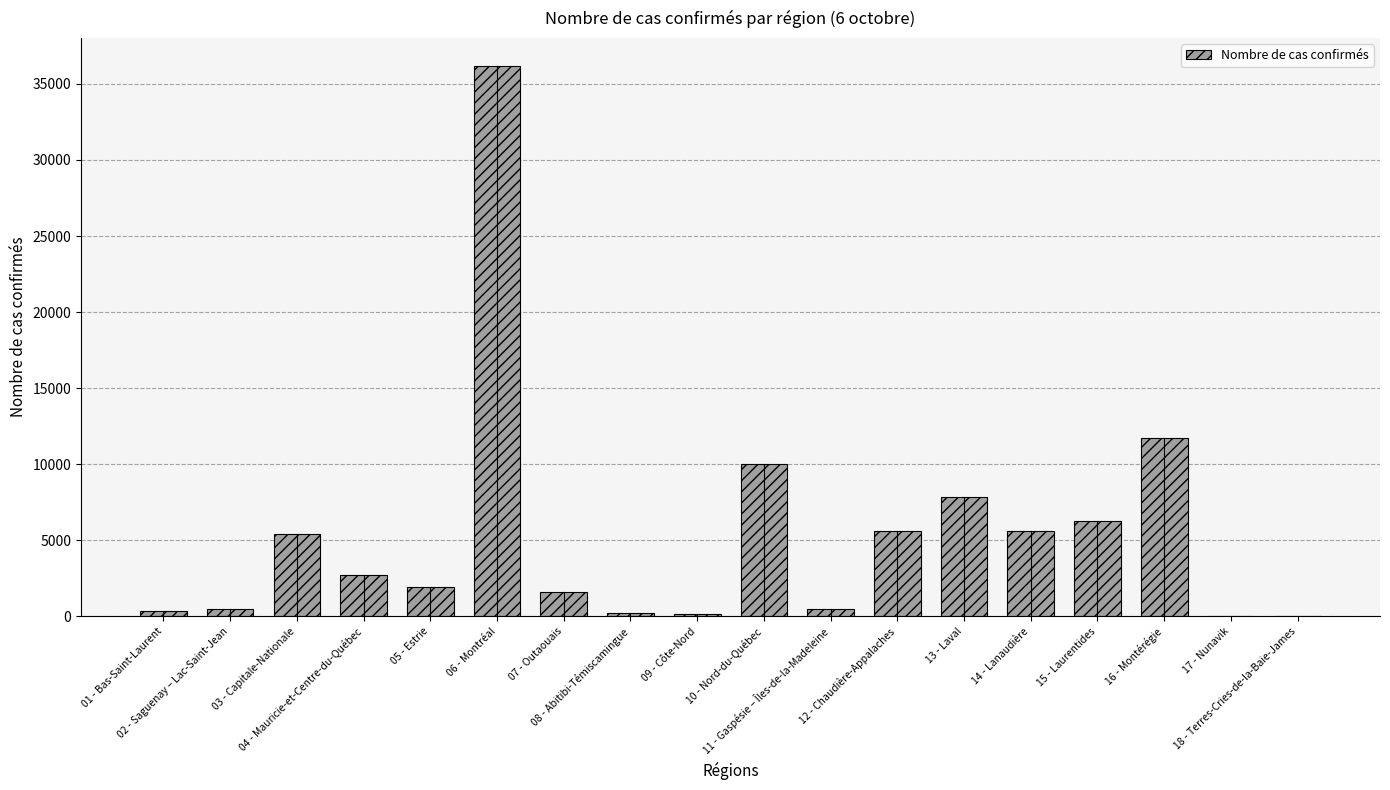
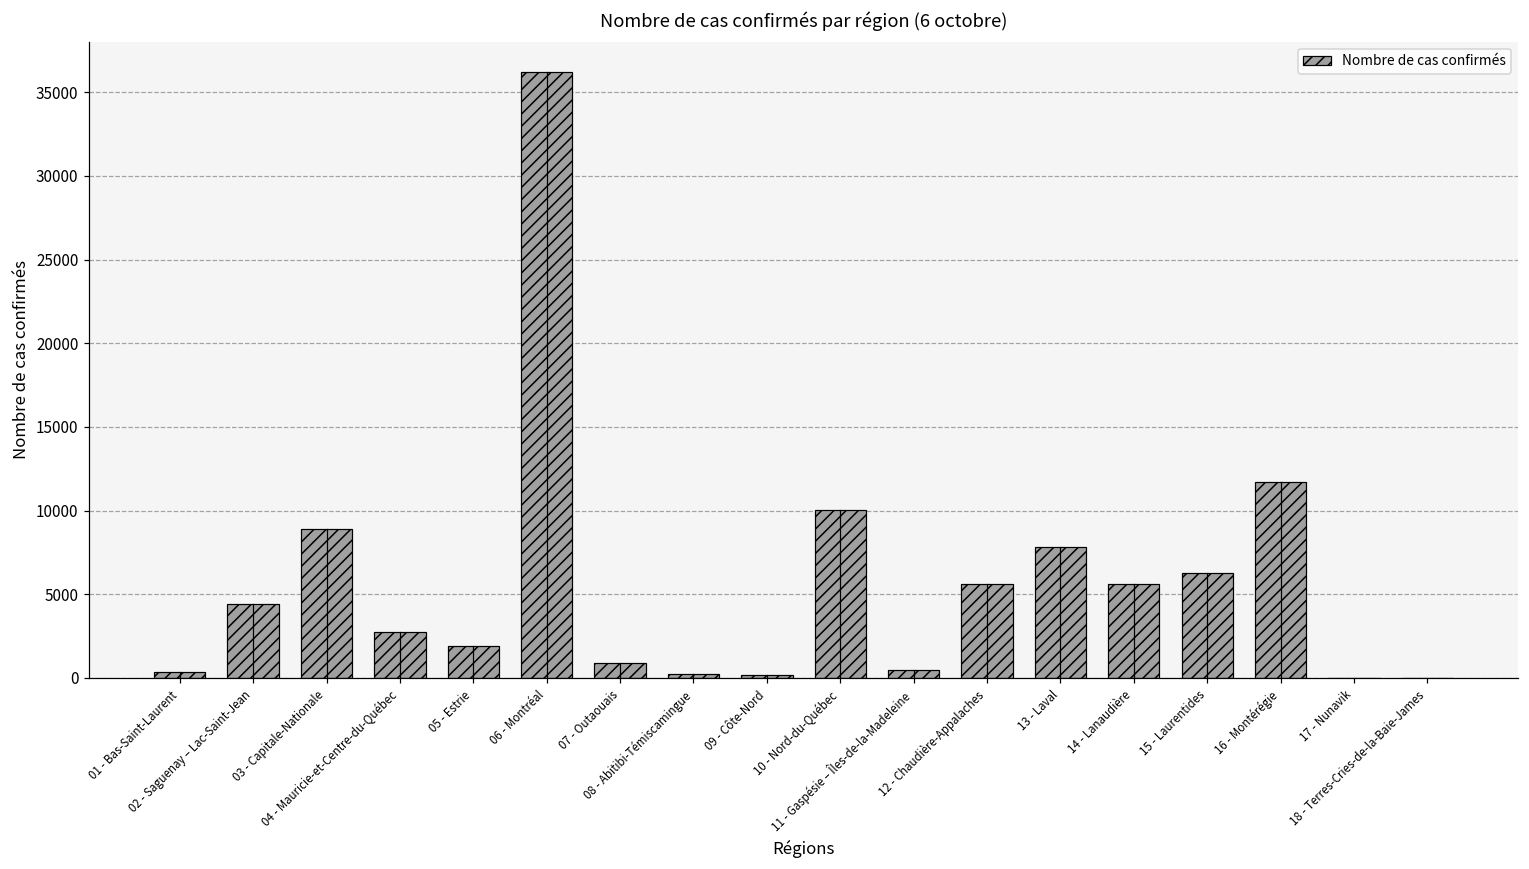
  {
    "Nombre de cas confirmés": {
      "01 - Bas-Saint-Laurent": 400,
-     "02 - Saguenay – Lac-Saint-Jean": 500,
-     "03 - Capitale-Nationale": 5400,
+     "02 - Saguenay – Lac-Saint-Jean": 4400,
+     "03 - Capitale-Nationale": 8900,
      "04 - Mauricie-et-Centre-du-Québec": 2700,
      "05 - Estrie": 1900,
      "06 - Montréal": 36200,
-     "07 - Outaouais": 1600,
+     "07 - Outaouais": 900,
      "08 - Abitibi-Témiscamingue": 200,
      "10 - Nord-du-Québec": 10000,
      "11 - Gaspésie – Îles-de-la-Madeleine": 500,
      "12 - Chaudière-Appalaches": 5600,
      "13 - Laval": 7800,
      "14 - Lanaudière": 5600,
      "15 - Laurentides": 6300,
      "16 - Montérégie": 11700
    }
  }
